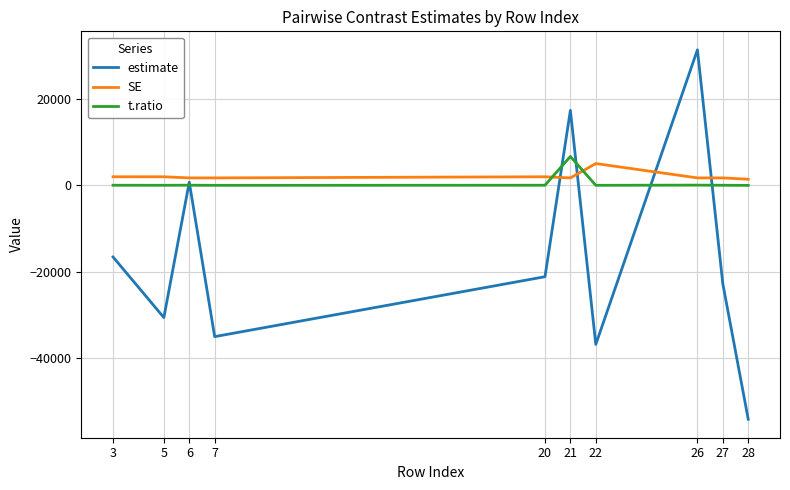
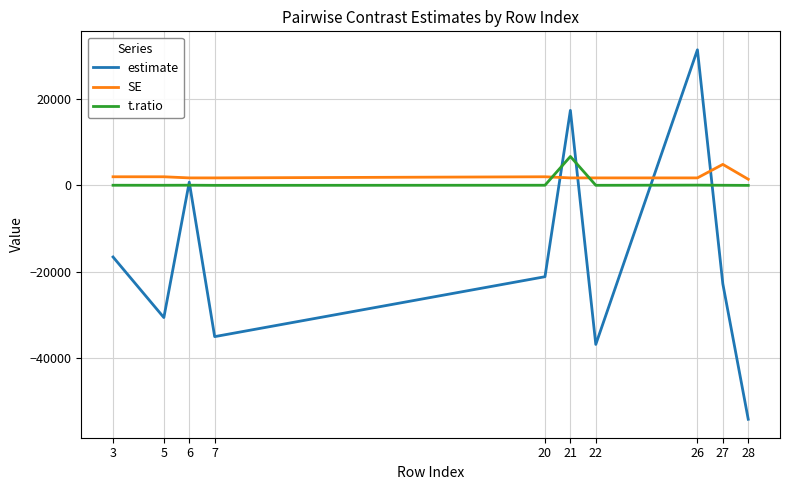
  {
    "estimate": {
      "3": -17000,
      "5": -31000,
      "6": 1000,
      "7": -35000,
      "20": -21000,
      "21": 17000,
      "22": -37000,
      "26": 31000,
      "27": -23000,
      "28": -54000
    },
    "SE": {
      "3": 2000,
      "5": 2000,
      "6": 2000,
      "7": 2000,
      "20": 2000,
      "21": 2000,
-     "22": 5000,
+     "22": 2000,
      "26": 2000,
-     "27": 2000,
+     "27": 5000,
      "28": 1000
    },
    "t.ratio": {
      "3": 0,
      "5": 0,
      "6": 0,
      "7": 0,
      "20": 0,
      "21": 7000,
      "22": 0,
      "26": 0,
      "27": 0,
      "28": 0
    }
  }
